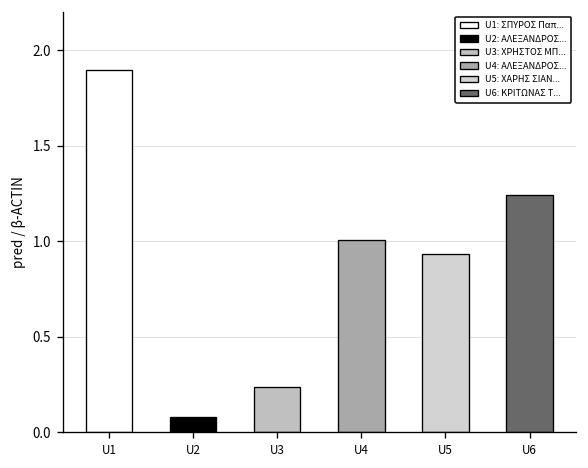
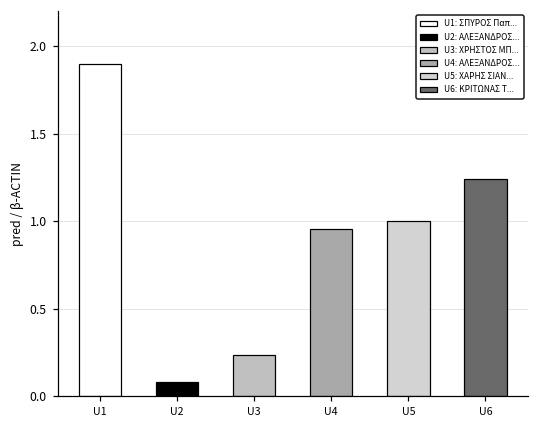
  {
    "U1": 1.90,
    "U2": 0.08,
    "U3": 0.24,
-   "U4": 1.01,
-   "U5": 0.93,
+   "U4": 0.95,
+   "U5": 1.00,
    "U6": 1.24
  }
